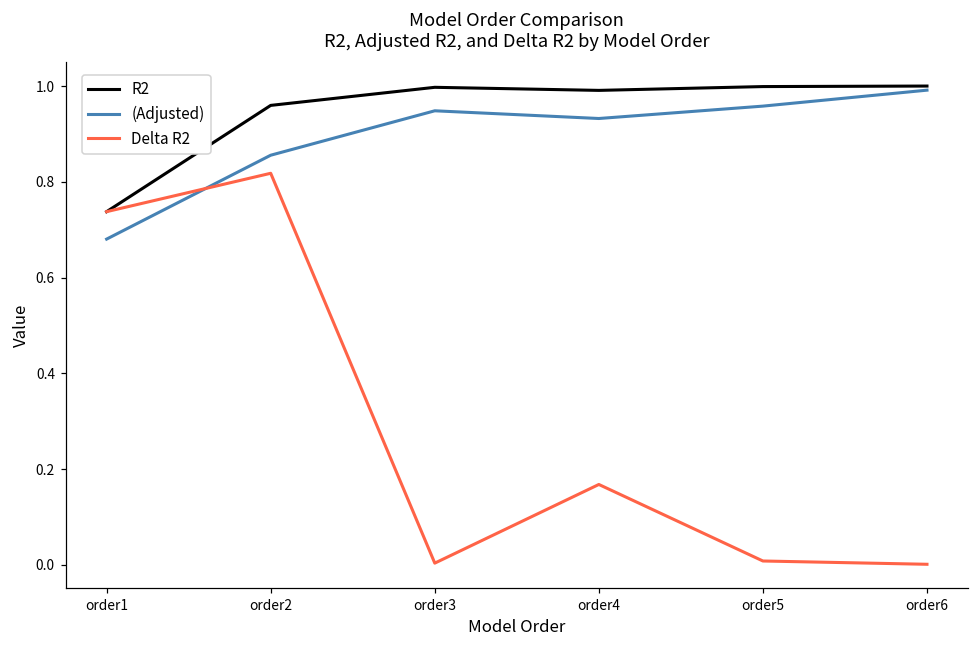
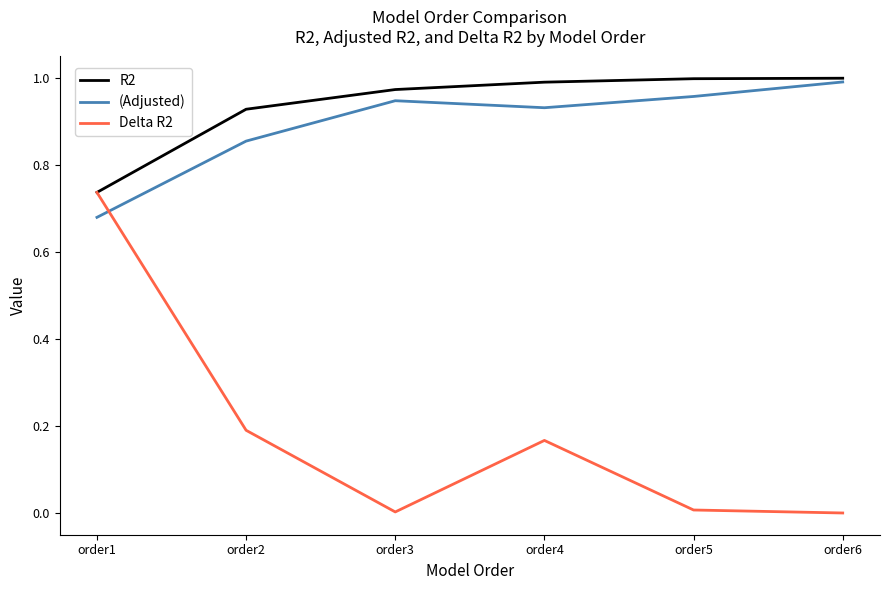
  {
    "R2": {
-     "order2": 0.96,
-     "order3": 1.00,
+     "order2": 0.93,
+     "order3": 0.97,
      "order4": 0.99,
      "order5": 1.00,
      "order6": 1.00
    },
    "(Adjusted)": {
      "order1": 0.68,
      "order2": 0.86,
      "order3": 0.95,
      "order4": 0.93,
      "order5": 0.96,
      "order6": 0.99
    },
    "Delta R2": {
-     "order2": 0.82,
+     "order2": 0.19,
      "order3": 0.00,
      "order4": 0.17,
      "order5": 0.01,
      "order6": 0.00
    }
  }
